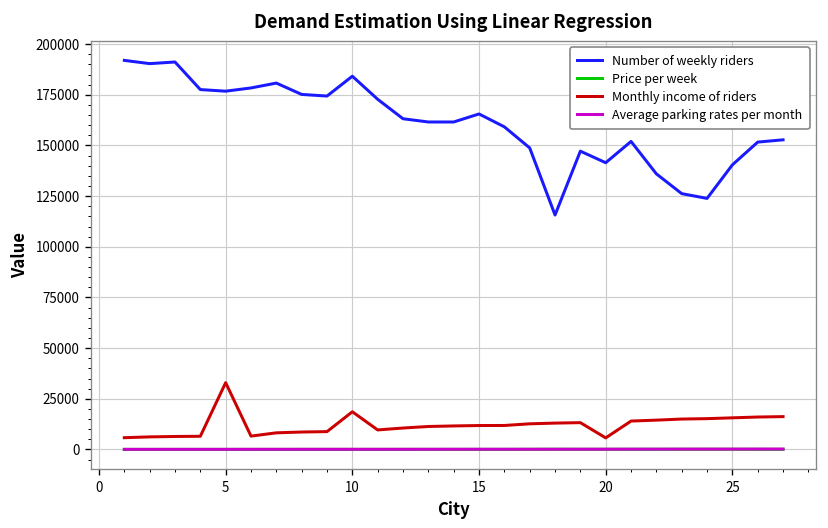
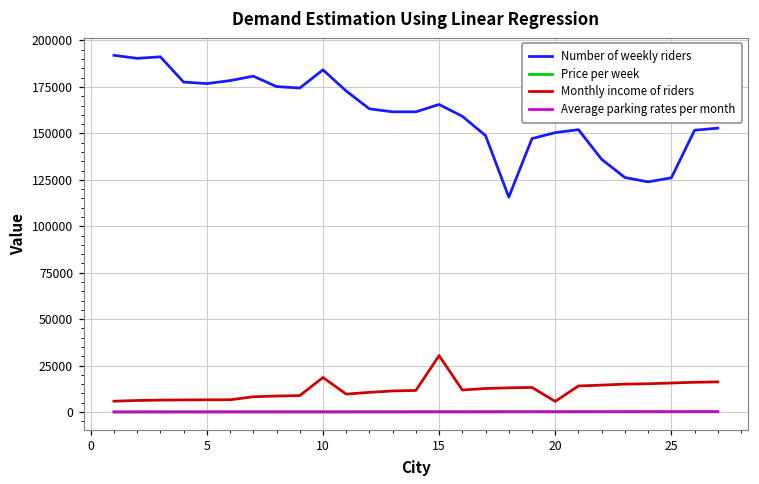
  {
    "Number of weekly riders": {
      "5": 177000,
      "10": 184000,
      "15": 166000,
-     "20": 142000,
-     "25": 140000
+     "20": 150000,
+     "25": 126000
    },
    "Average parking rates per month": {
      "5": 0,
      "10": 0,
      "15": 0,
      "20": 0,
      "25": 0
    },
    "Monthly income of riders": {
-     "5": 33000,
+     "5": 7000,
      "10": 19000,
-     "15": 12000,
+     "15": 30000,
      "20": 6000,
      "25": 16000
    }
  }
